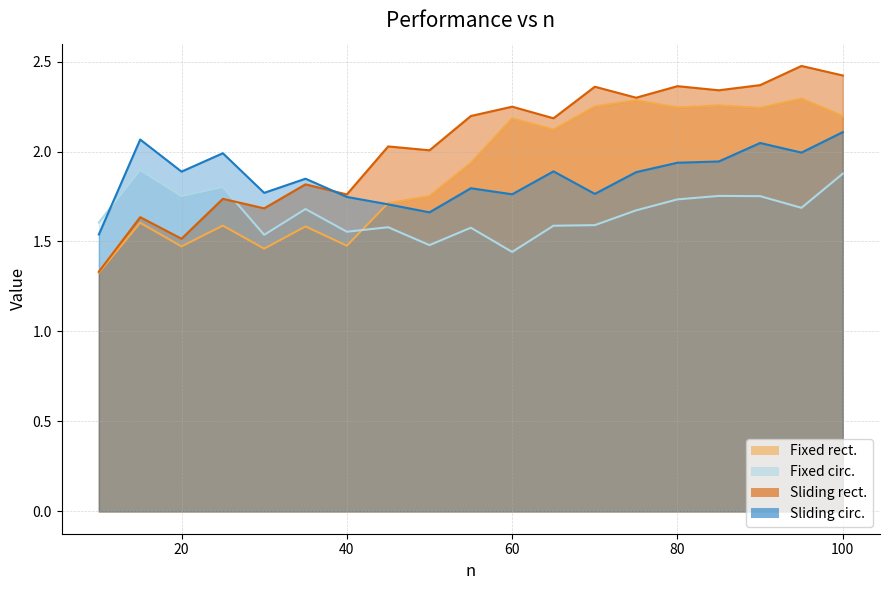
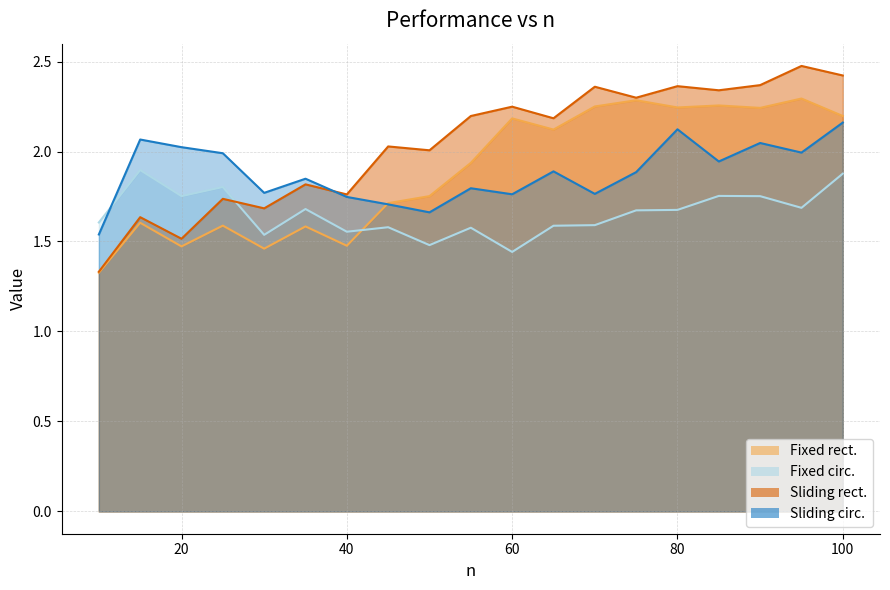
  {
    "Fixed rect.": {
      "20": 1.47,
      "40": 1.48,
      "60": 2.18,
      "80": 2.24,
      "100": 2.20
    },
    "Fixed circ.": {
      "20": 1.75,
      "40": 1.55,
      "60": 1.44,
-     "80": 1.73,
+     "80": 1.68,
      "100": 1.88
    },
    "Sliding rect.": {
      "20": 1.52,
      "60": 2.25,
      "80": 2.36,
      "100": 2.42
    },
    "Sliding circ.": {
-     "20": 1.89,
+     "20": 2.02,
      "60": 1.76,
-     "80": 1.94,
-     "100": 2.11
+     "80": 2.12,
+     "100": 2.16
    }
  }
